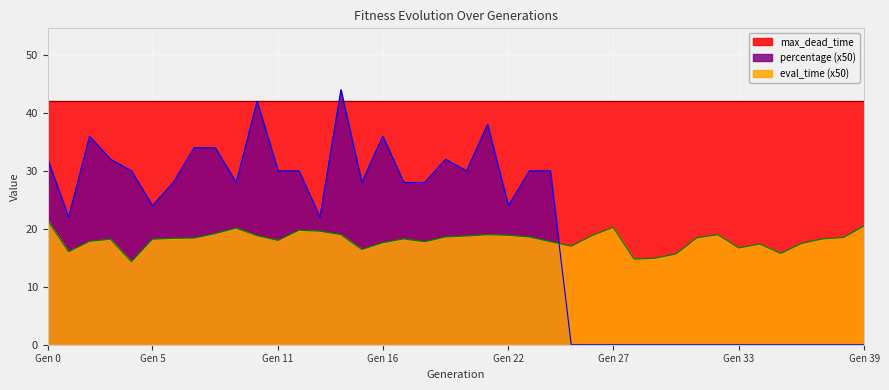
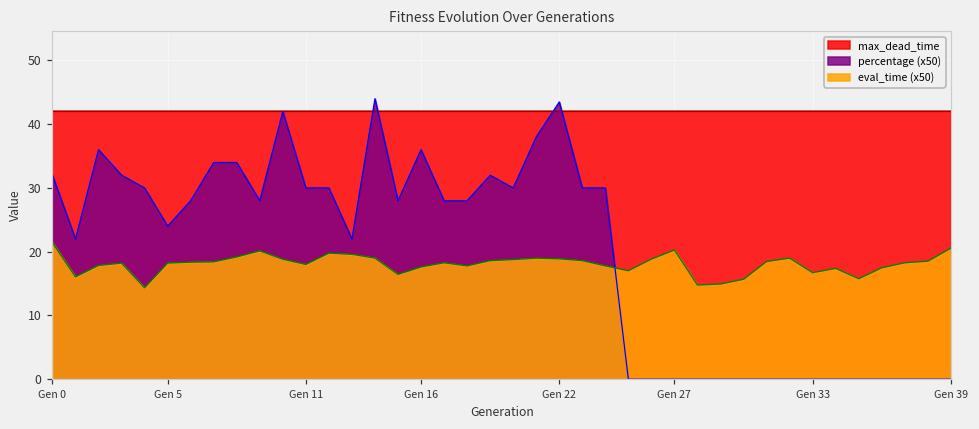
  {
    "max_dead_time": {
      "Gen 0": 42,
      "Gen 5": 42,
      "Gen 11": 42,
      "Gen 16": 42,
      "Gen 22": 42,
      "Gen 27": 42,
      "Gen 33": 42,
      "Gen 39": 42
    },
    "percentage (x50)": {
      "Gen 0": 32,
      "Gen 5": 24,
      "Gen 11": 30,
      "Gen 16": 36,
-     "Gen 22": 24,
+     "Gen 22": 44,
      "Gen 27": 0,
      "Gen 33": 0,
      "Gen 39": 0
    },
    "eval_time (x50)": {
      "Gen 0": 21,
      "Gen 5": 18,
      "Gen 11": 18,
      "Gen 16": 18,
      "Gen 22": 19,
      "Gen 27": 20,
      "Gen 33": 17,
      "Gen 39": 21
    }
  }
